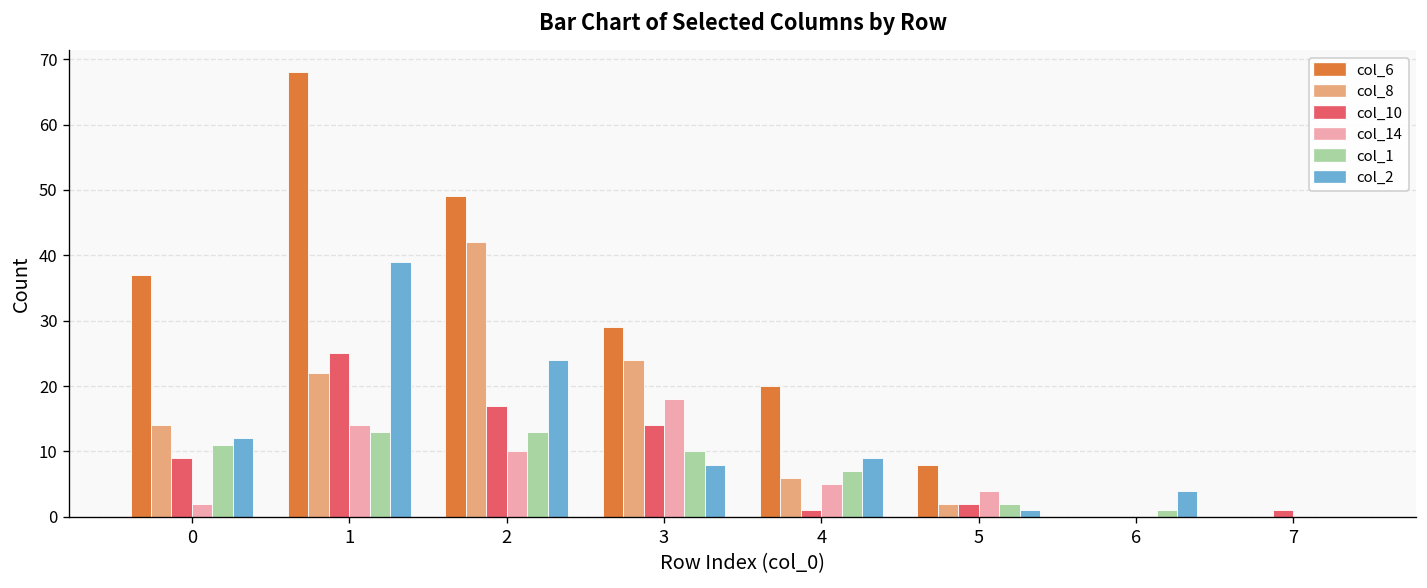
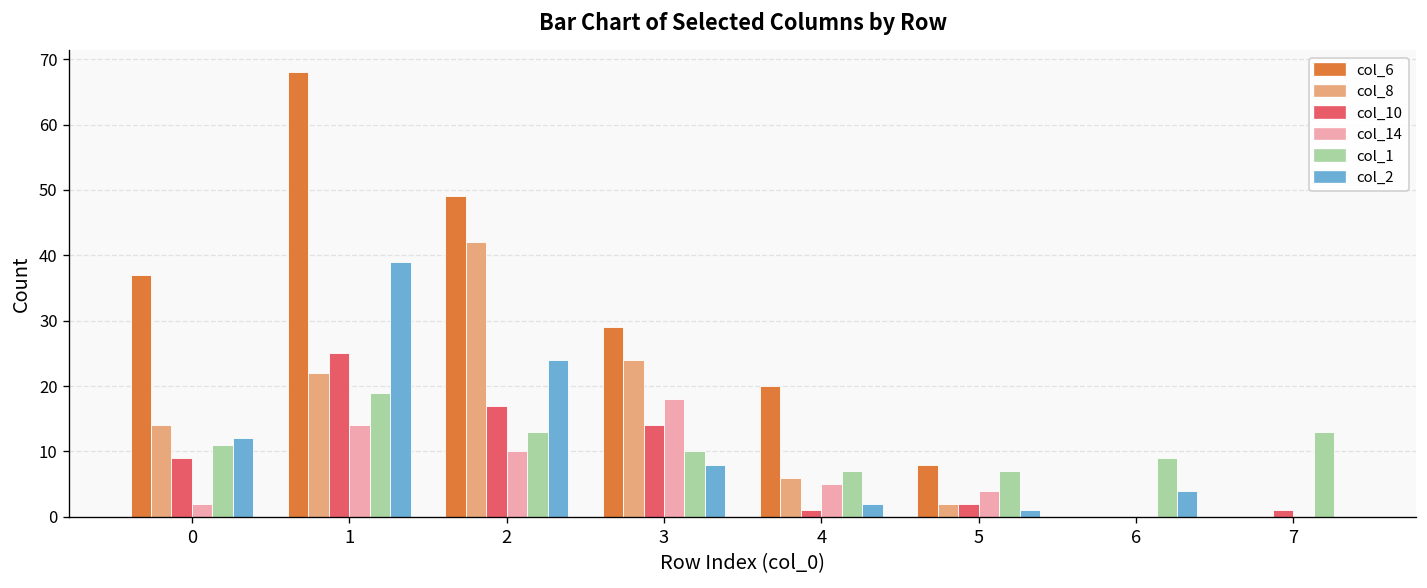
  {
    "col_1": {
      "0": 11,
-     "1": 13,
+     "1": 19,
      "2": 13,
      "3": 10,
      "4": 7,
-     "5": 2,
-     "6": 1,
-     "7": 0
+     "5": 7,
+     "6": 9,
+     "7": 13
    },
    "col_2": {
      "0": 12,
      "1": 39,
      "2": 24,
      "3": 8,
-     "4": 9,
+     "4": 2,
      "5": 1,
      "6": 4,
      "7": 0
    }
  }
